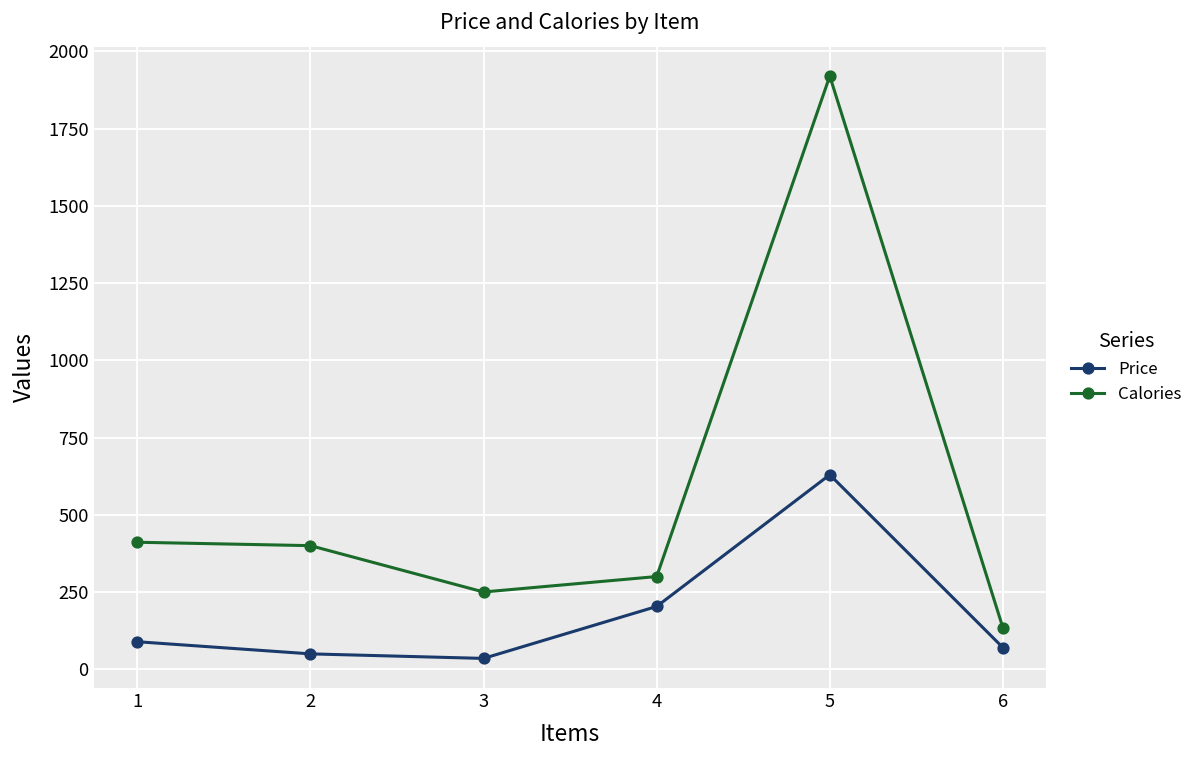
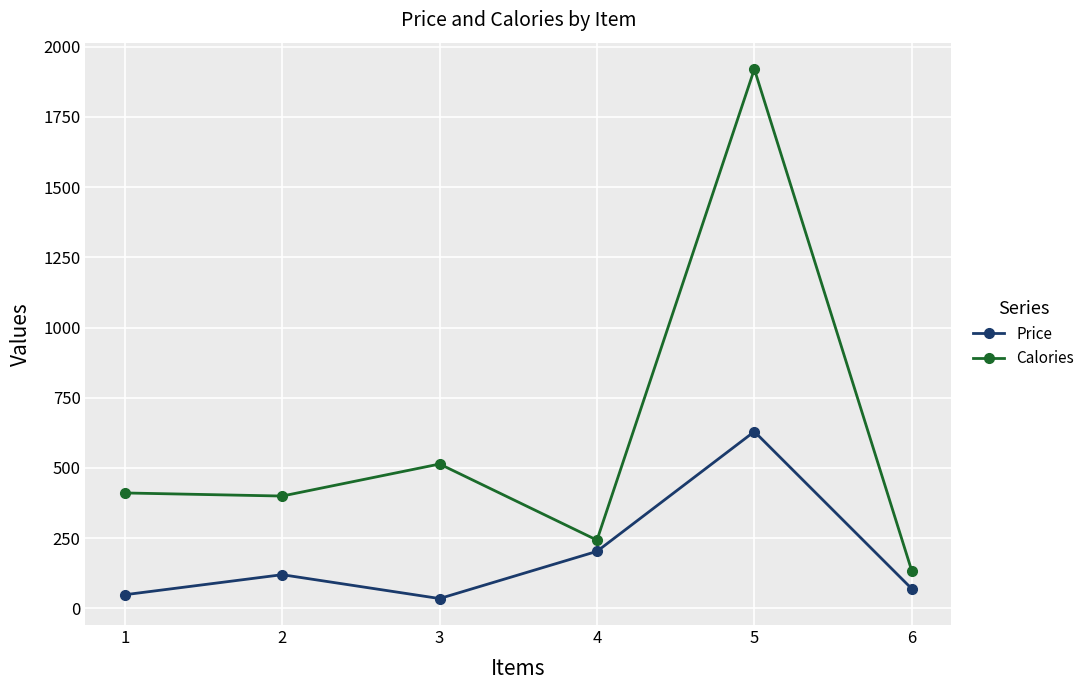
  {
    "Price": {
-     "1": 90,
-     "2": 50,
+     "1": 50,
+     "2": 120,
      "3": 40,
      "4": 200,
      "5": 630,
      "6": 70
    },
    "Calories": {
      "1": 410,
      "2": 400,
-     "3": 250,
-     "4": 300,
+     "3": 510,
+     "4": 240,
      "5": 1920,
      "6": 130
    }
  }
